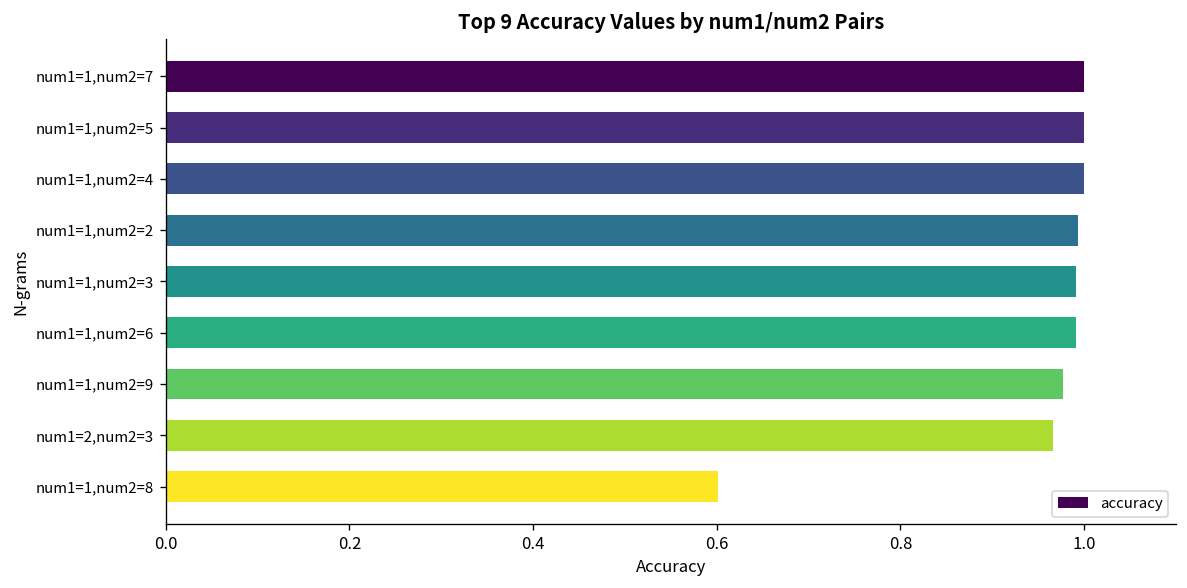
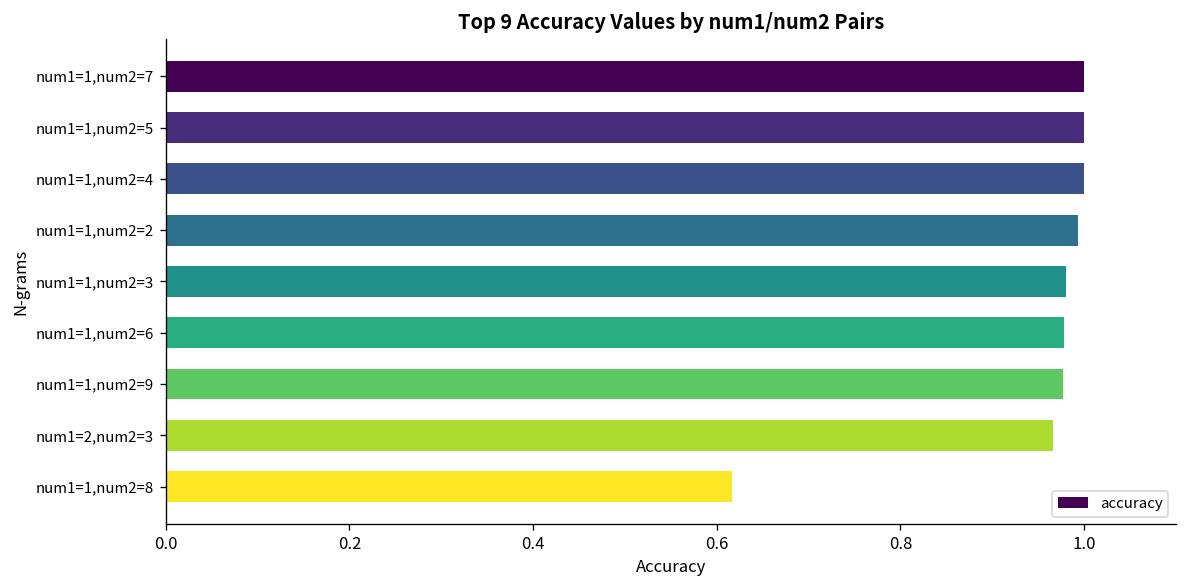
  {
    "num1=1,num2=7": 1.00,
    "num1=1,num2=5": 1.00,
    "num1=1,num2=4": 1.00,
    "num1=1,num2=2": 0.99,
-   "num1=1,num2=3": 0.99,
-   "num1=1,num2=6": 0.99,
+   "num1=1,num2=3": 0.98,
+   "num1=1,num2=6": 0.98,
    "num1=1,num2=9": 0.98,
    "num1=2,num2=3": 0.97,
-   "num1=1,num2=8": 0.60
+   "num1=1,num2=8": 0.62
  }
